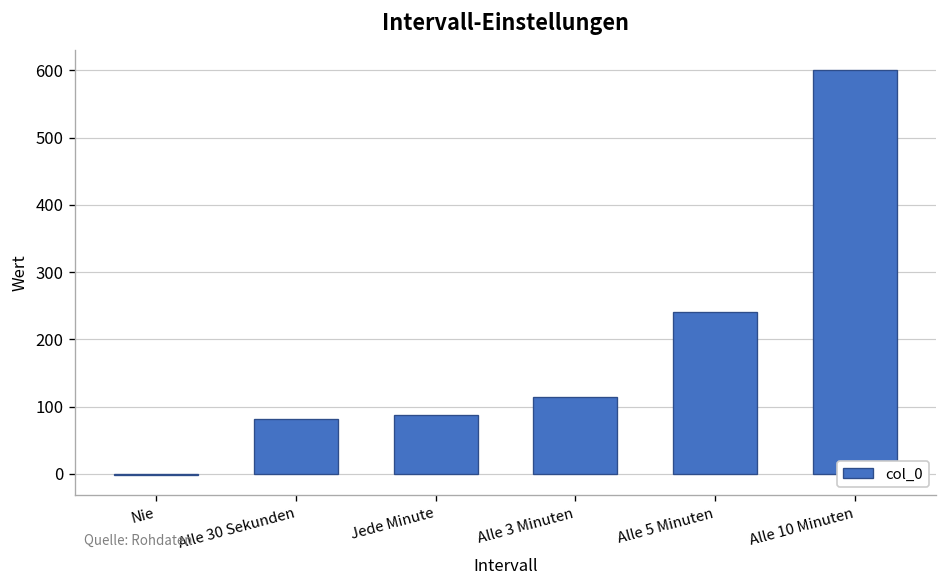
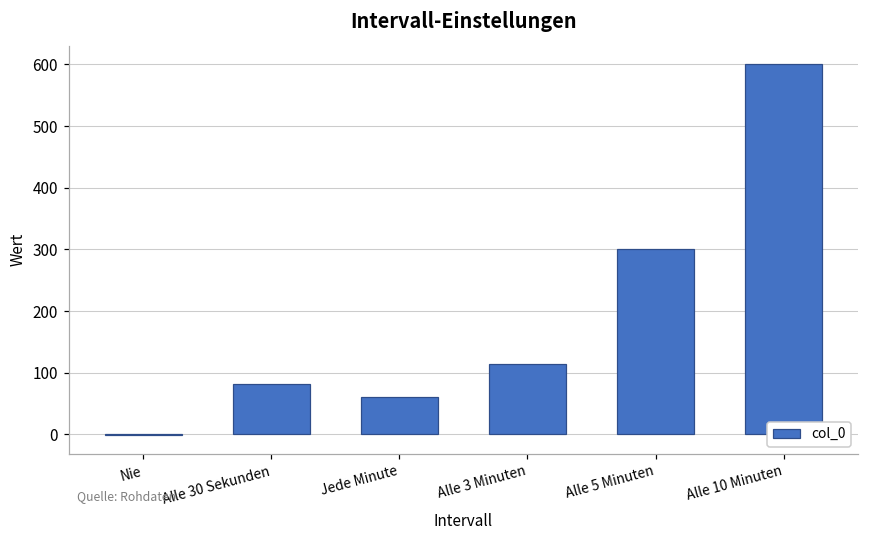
  {
    "Alle 30 Sekunden": 80,
-   "Jede Minute": 90,
+   "Jede Minute": 60,
    "Alle 3 Minuten": 110,
-   "Alle 5 Minuten": 240,
+   "Alle 5 Minuten": 300,
    "Alle 10 Minuten": 600
  }
